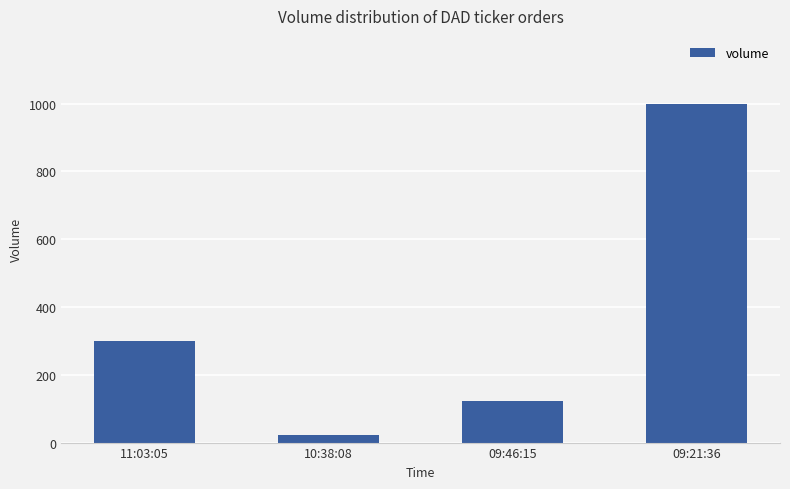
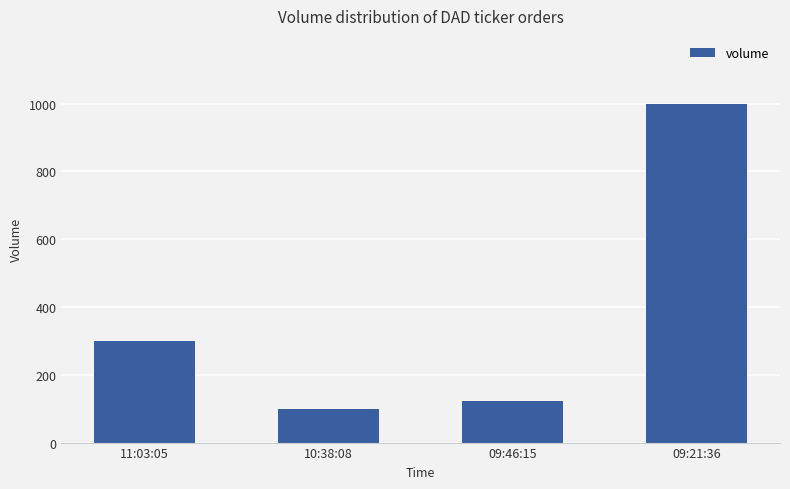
  {
    "11:03:05": 300,
-   "10:38:08": 20,
+   "10:38:08": 100,
    "09:46:15": 120,
    "09:21:36": 1000
  }
